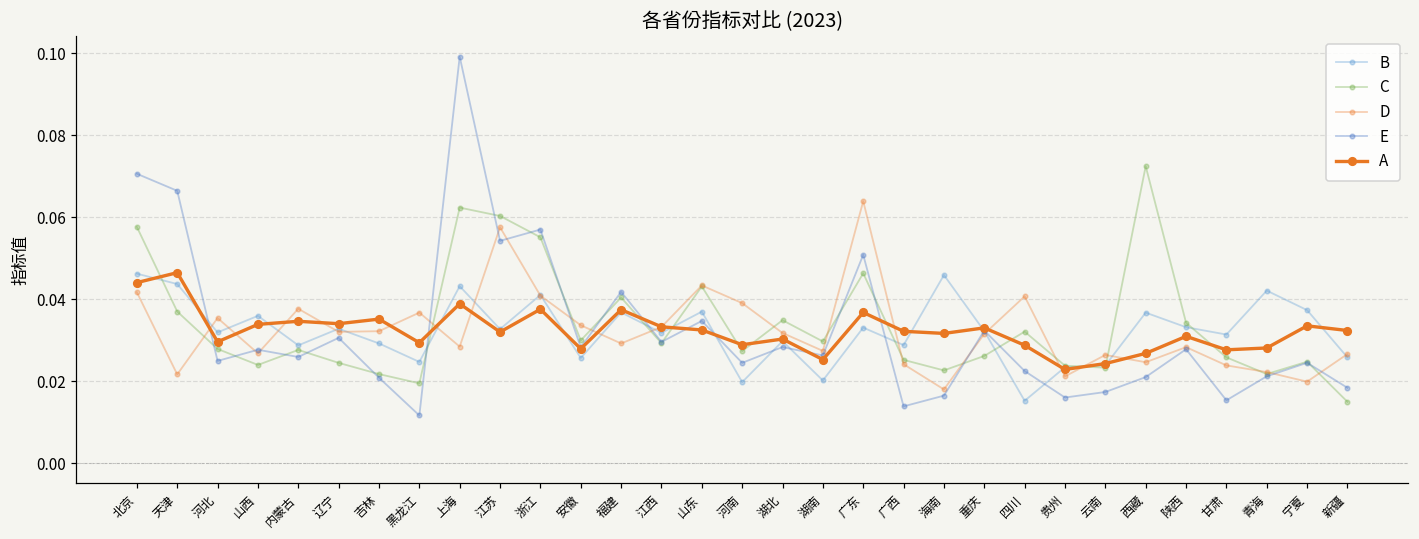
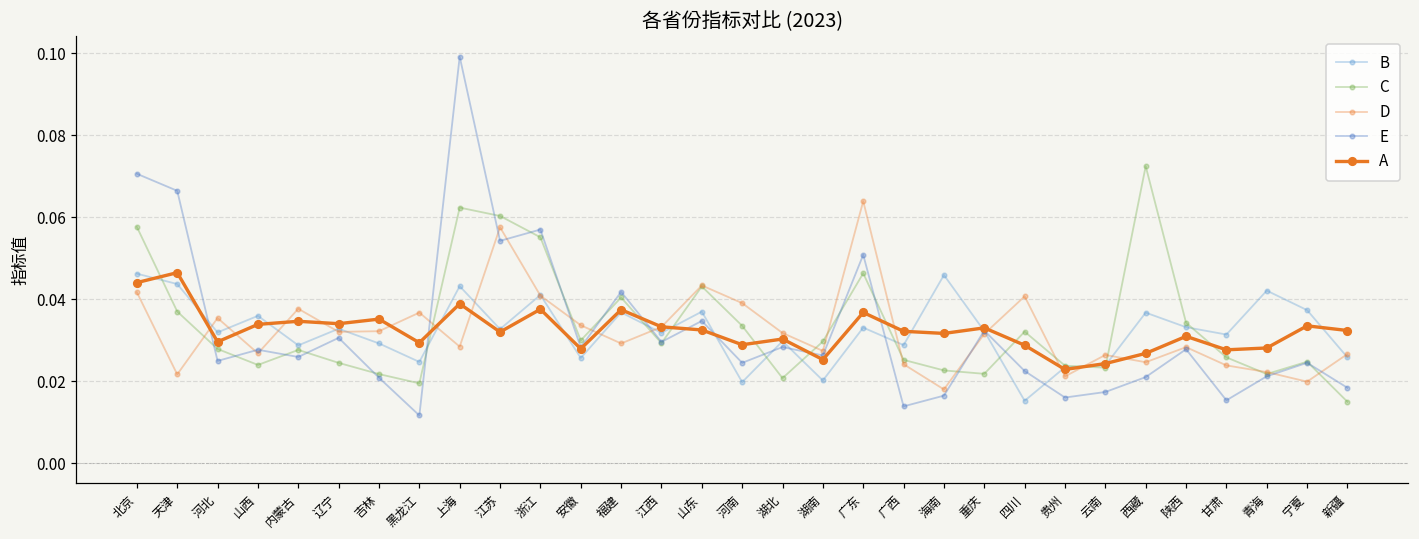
  {
    "C": {
      "北京": 0.058,
      "天津": 0.037,
      "河北": 0.028,
      "山西": 0.024,
      "内蒙古": 0.028,
      "辽宁": 0.024,
      "吉林": 0.022,
      "黑龙江": 0.019,
      "上海": 0.062,
      "江苏": 0.060,
      "浙江": 0.055,
      "安徽": 0.030,
      "福建": 0.040,
-     "河南": 0.027,
-     "湖北": 0.035,
+     "河南": 0.034,
+     "湖北": 0.021,
      "湖南": 0.030,
      "广东": 0.046,
      "广西": 0.025,
      "海南": 0.023,
-     "重庆": 0.026,
+     "重庆": 0.022,
      "四川": 0.032,
      "西藏": 0.072,
      "陕西": 0.034,
      "甘肃": 0.026,
      "新疆": 0.015
    }
  }
